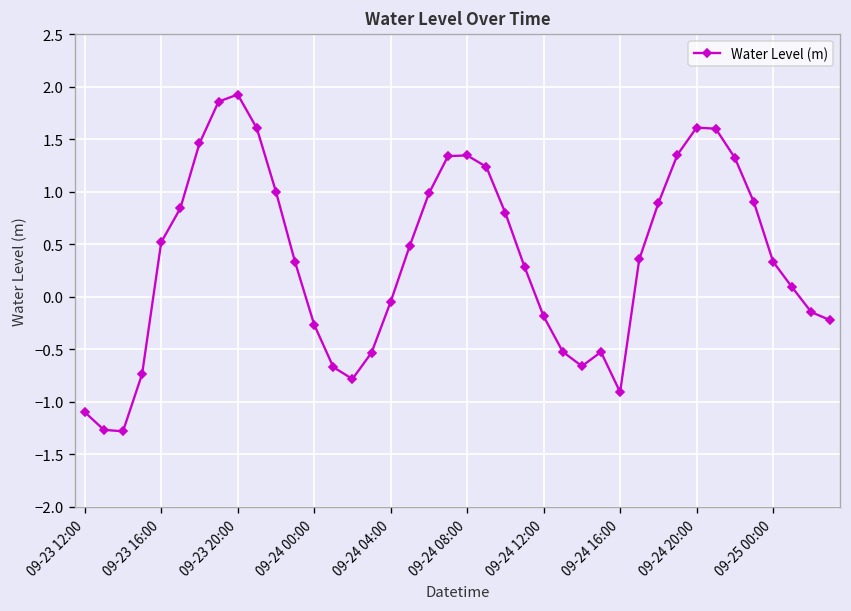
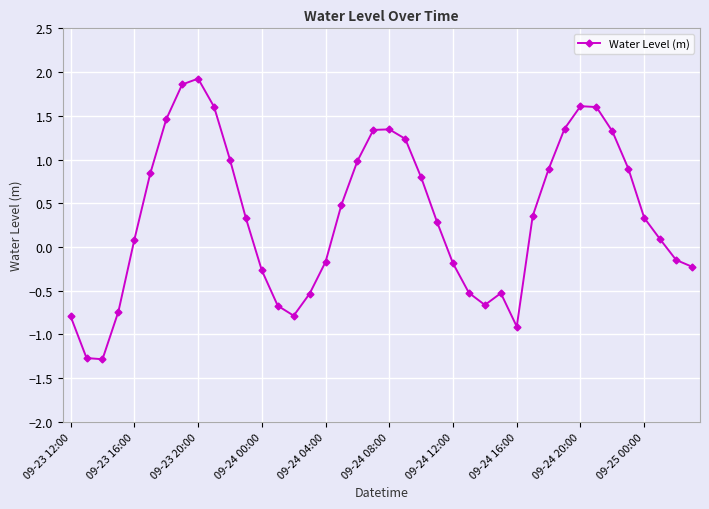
  {
-   "09-23 12:00": -1.1,
-   "09-23 16:00": 0.5,
+   "09-23 12:00": -0.8,
+   "09-23 16:00": 0.1,
    "09-23 20:00": 1.9,
    "09-24 00:00": -0.3,
-   "09-24 04:00": 0.0,
+   "09-24 04:00": -0.2,
    "09-24 08:00": 1.3,
    "09-24 12:00": -0.2,
    "09-24 16:00": -0.9,
    "09-24 20:00": 1.6,
    "09-25 00:00": 0.3
  }
